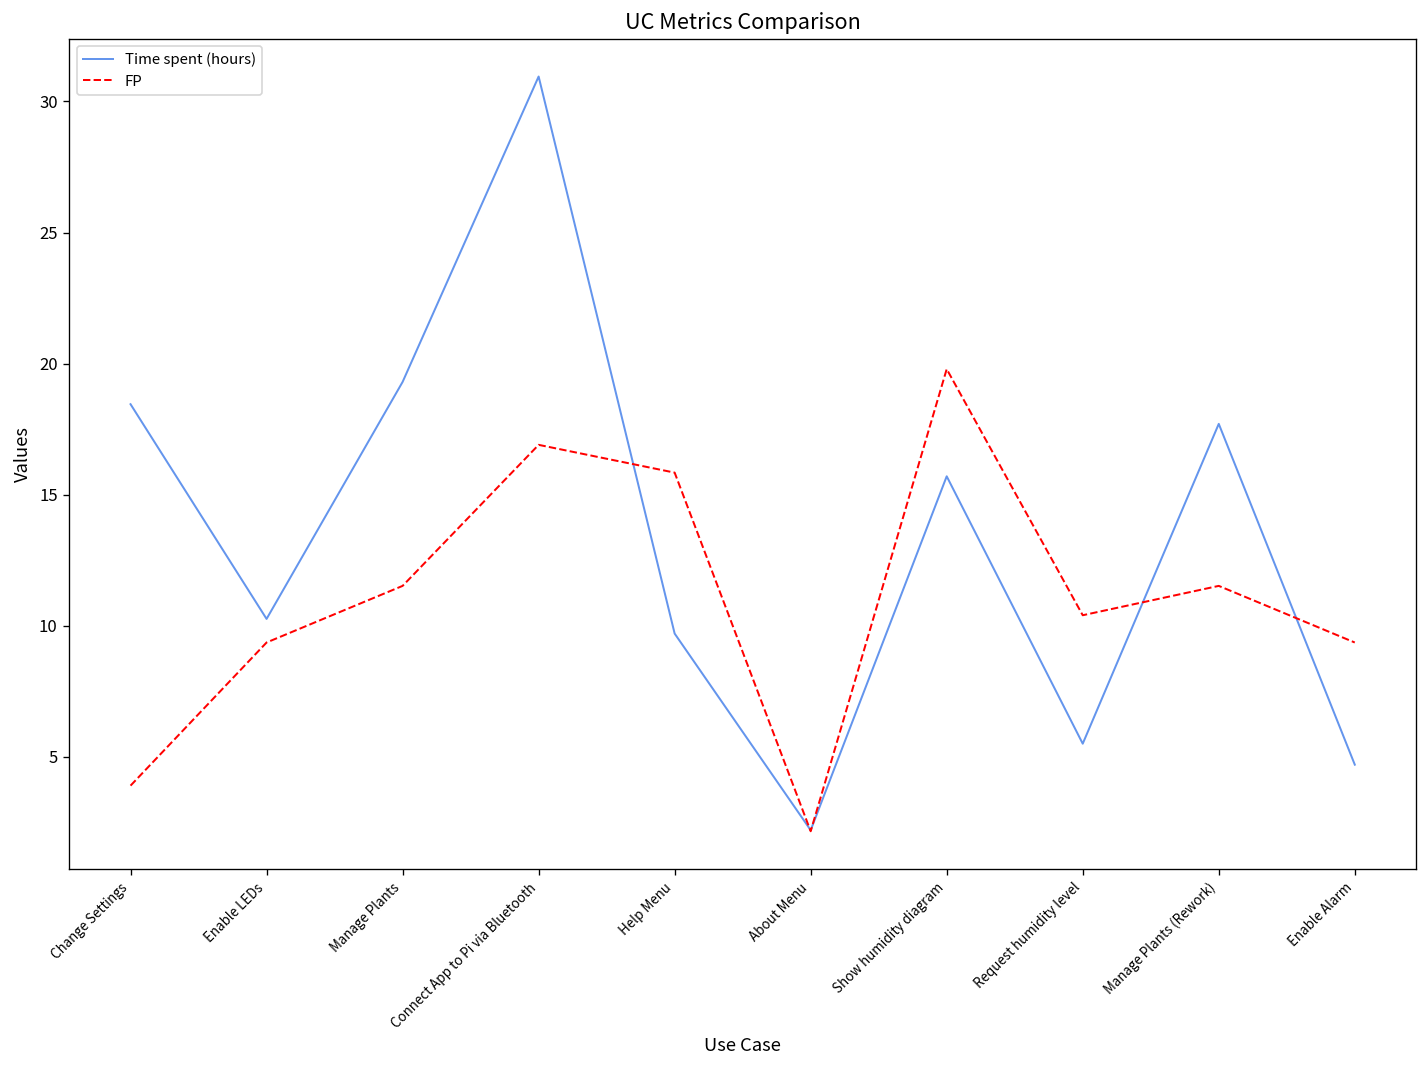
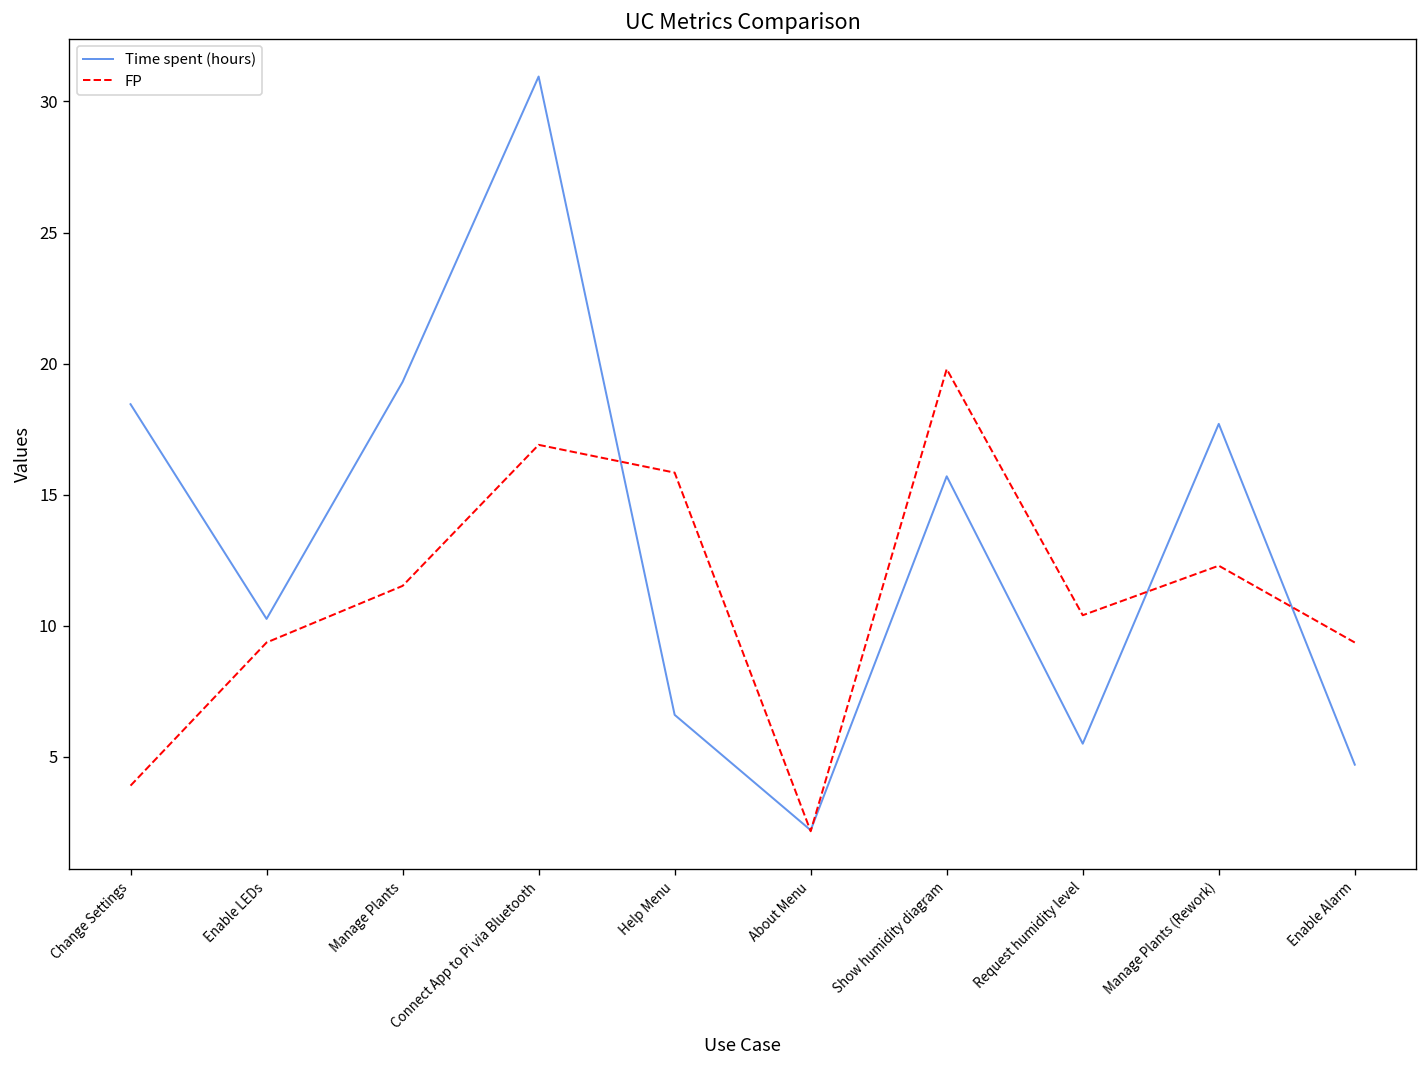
  {
    "Time spent (hours)": {
      "Change Settings": 18.5,
      "Enable LEDs": 10.3,
      "Manage Plants": 19.3,
      "Connect App to Pi via Bluetooth": 31.0,
-     "Help Menu": 9.7,
+     "Help Menu": 6.6,
      "Show humidity diagram": 15.7,
      "Request humidity level": 5.5,
      "Manage Plants (Rework)": 17.7,
      "Enable Alarm": 4.7
    },
    "FP": {
      "Change Settings": 3.9,
      "Enable LEDs": 9.4,
      "Manage Plants": 11.5,
      "Connect App to Pi via Bluetooth": 16.9,
      "Help Menu": 15.8,
      "Show humidity diagram": 19.8,
      "Request humidity level": 10.4,
-     "Manage Plants (Rework)": 11.5,
+     "Manage Plants (Rework)": 12.3,
      "Enable Alarm": 9.4
    }
  }
